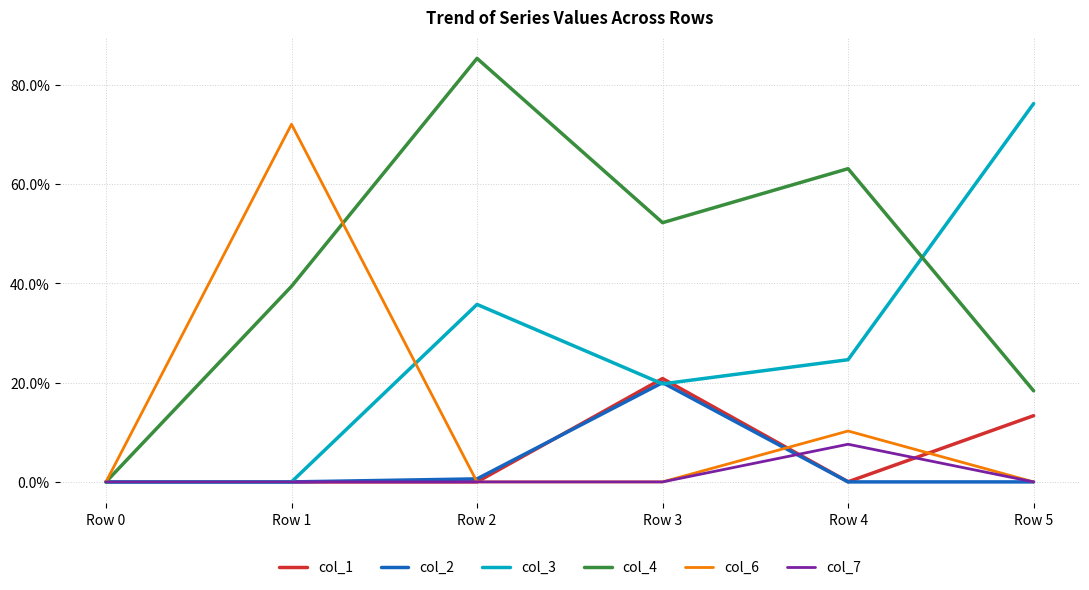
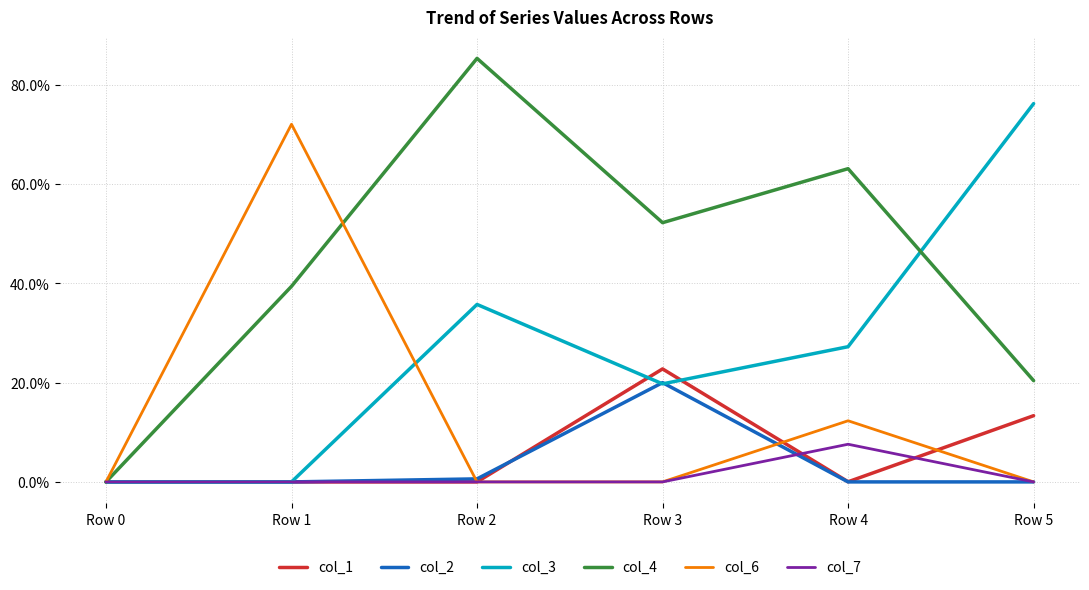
  {
    "col_1": {
-     "Row 3": "21%",
+     "Row 3": "23%",
      "Row 5": "13%"
    },
    "col_2": {
      "Row 2": "1%"
    },
    "col_3": {
      "Row 2": "36%",
-     "Row 4": "25%",
+     "Row 4": "27%",
      "Row 5": "76%"
    },
    "col_4": {
      "Row 1": "39%",
      "Row 2": "85%",
      "Row 3": "52%",
      "Row 4": "63%",
-     "Row 5": "18%"
+     "Row 5": "20%"
    },
    "col_6": {
      "Row 1": "72%",
-     "Row 4": "10%"
+     "Row 4": "12%"
    },
    "col_7": {
      "Row 4": "8%"
    }
  }
